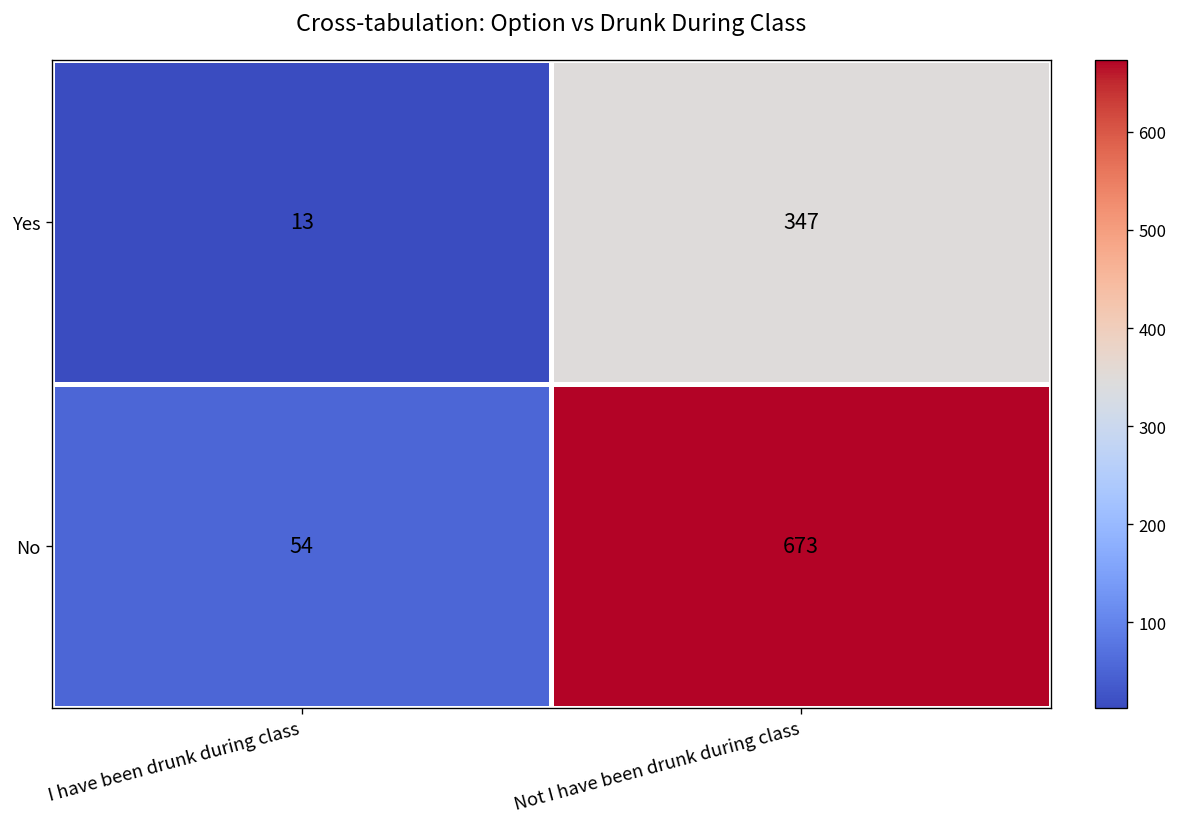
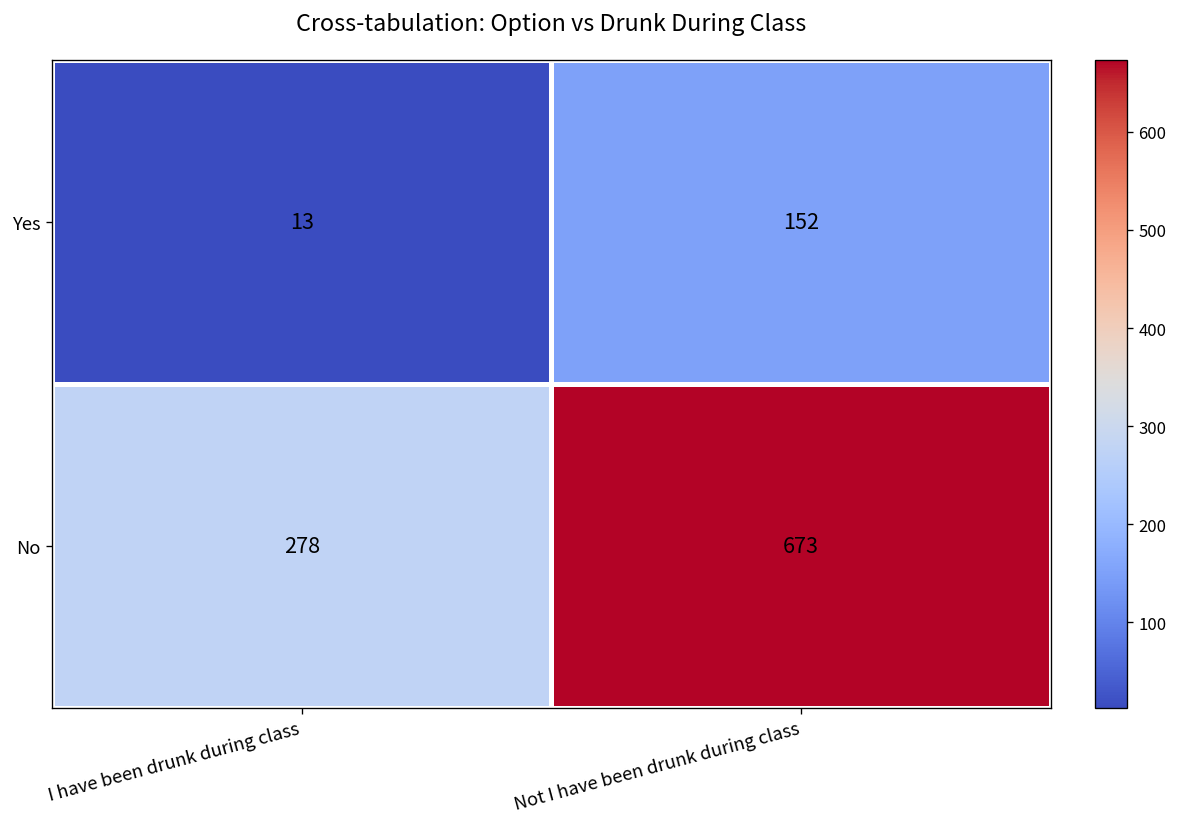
  {
    "Yes": {
      "I have been drunk during class": 13,
-     "Not I have been drunk during class": 347
+     "Not I have been drunk during class": 152
    },
    "No": {
-     "I have been drunk during class": 54,
+     "I have been drunk during class": 278,
      "Not I have been drunk during class": 673
    }
  }
